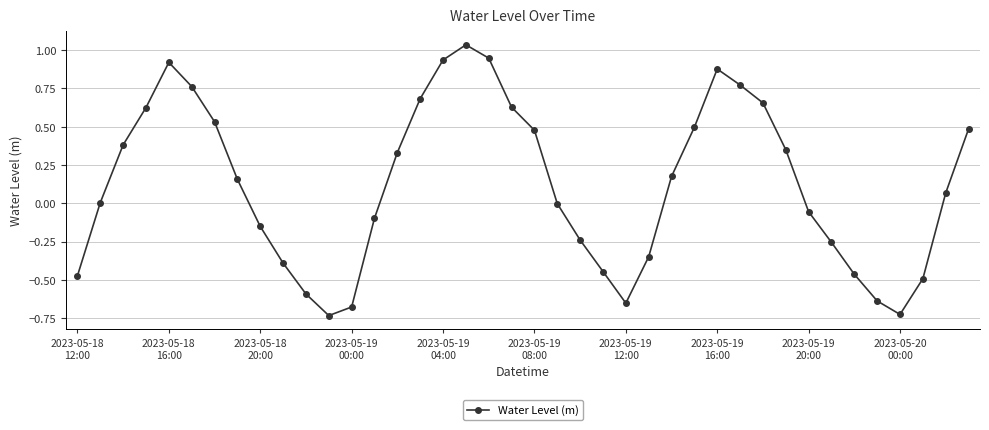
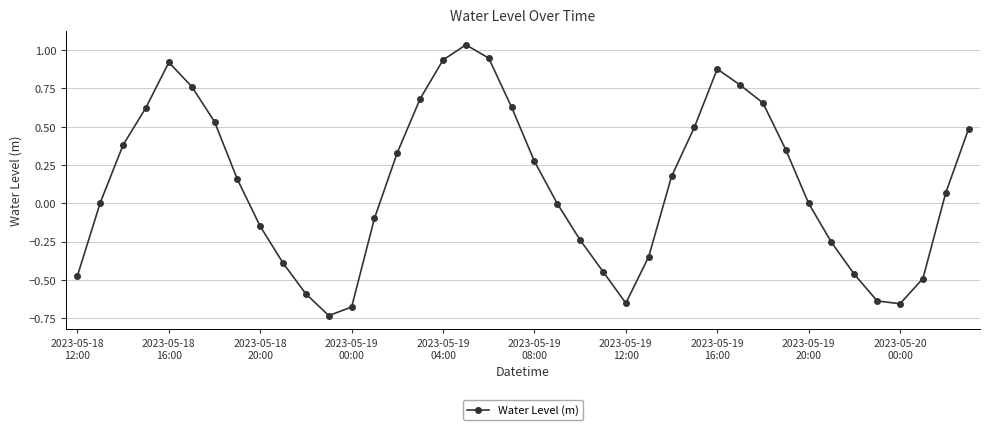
  {
    "2023-05-18 12:00": -0.47,
    "2023-05-18 16:00": 0.92,
    "2023-05-18 20:00": -0.15,
    "2023-05-19 00:00": -0.68,
    "2023-05-19 04:00": 0.94,
-   "2023-05-19 08:00": 0.48,
+   "2023-05-19 08:00": 0.27,
    "2023-05-19 12:00": -0.65,
    "2023-05-19 16:00": 0.88,
-   "2023-05-19 20:00": -0.06,
-   "2023-05-20 00:00": -0.73
+   "2023-05-19 20:00": 0.00,
+   "2023-05-20 00:00": -0.66
  }
